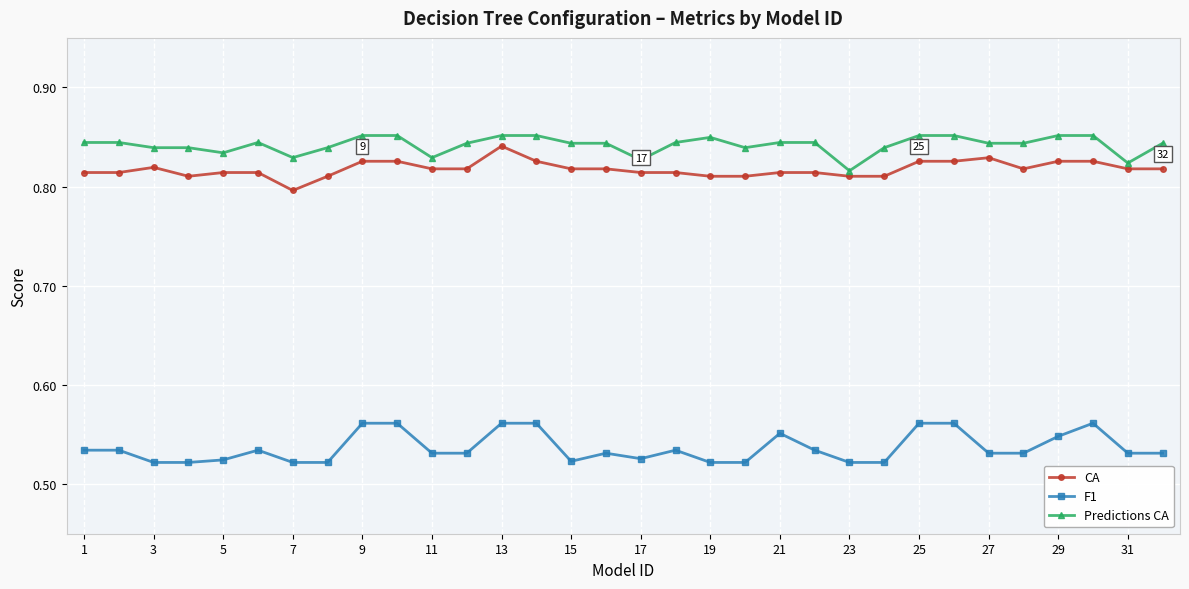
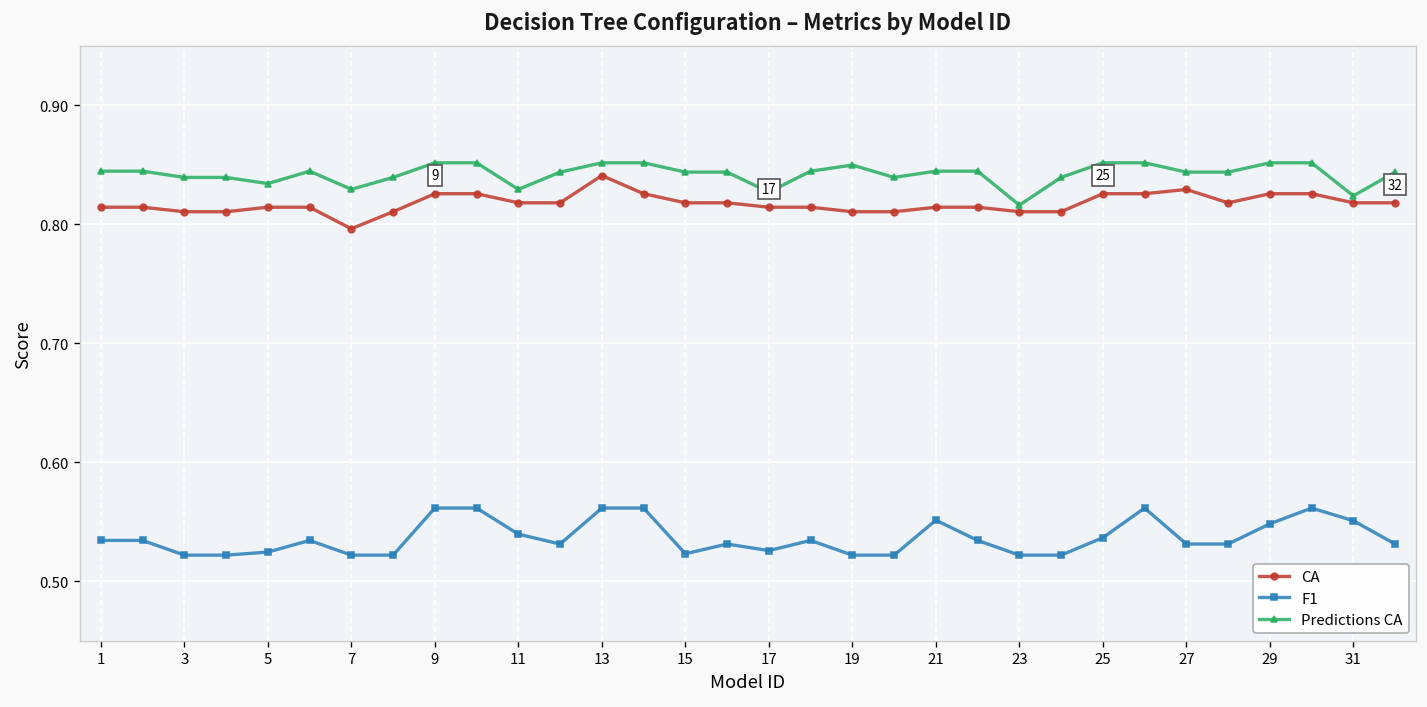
  {
    "CA": {
      "1": 0.81,
-     "3": 0.82,
+     "3": 0.81,
      "5": 0.81,
      "7": 0.80,
      "9": 0.83,
      "11": 0.82,
      "13": 0.84,
      "15": 0.82,
      "17": 0.81,
      "19": 0.81,
      "21": 0.81,
      "23": 0.81,
      "25": 0.83,
      "27": 0.83,
      "29": 0.83,
      "31": 0.82
    },
    "F1": {
      "1": 0.53,
      "3": 0.52,
      "5": 0.52,
      "7": 0.52,
      "9": 0.56,
-     "11": 0.53,
+     "11": 0.54,
      "13": 0.56,
      "15": 0.52,
      "17": 0.53,
      "19": 0.52,
      "21": 0.55,
      "23": 0.52,
-     "25": 0.56,
+     "25": 0.54,
      "27": 0.53,
      "29": 0.55,
-     "31": 0.53
+     "31": 0.55
    },
    "Predictions CA": {
      "1": 0.84,
      "3": 0.84,
      "5": 0.83,
      "7": 0.83,
      "11": 0.83,
      "13": 0.85,
      "15": 0.84,
      "19": 0.85,
      "21": 0.84,
      "23": 0.82,
      "27": 0.84,
      "29": 0.85,
      "31": 0.82
    }
  }
